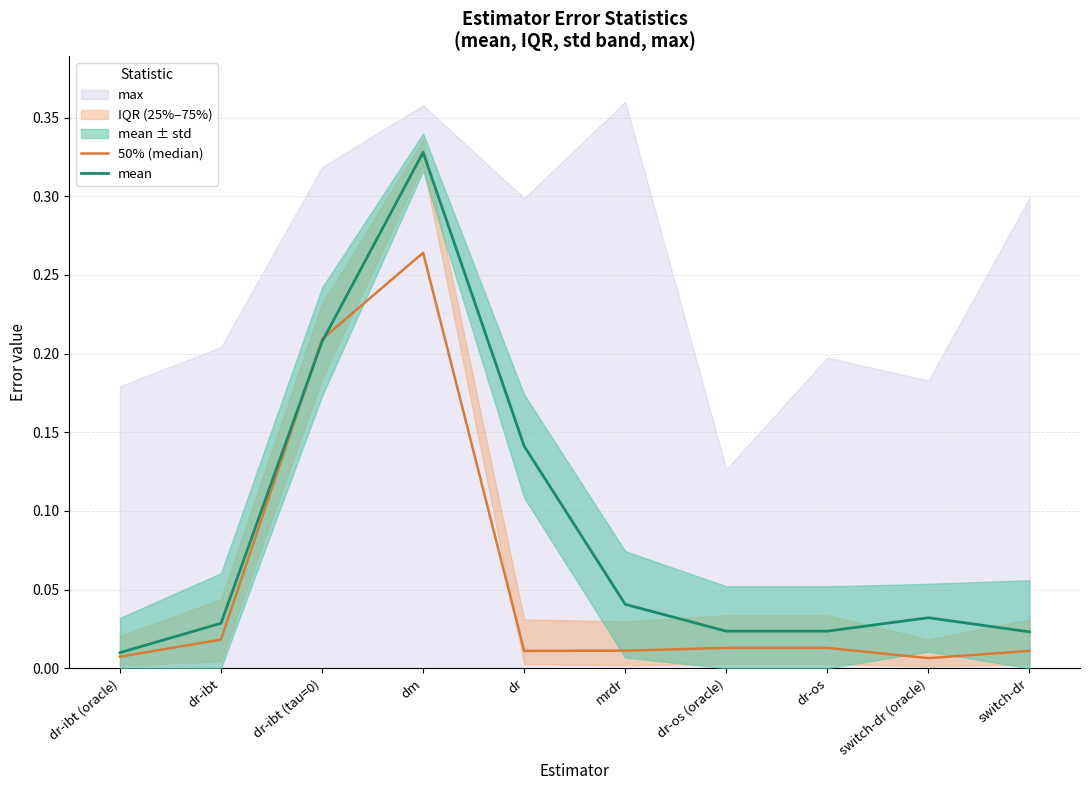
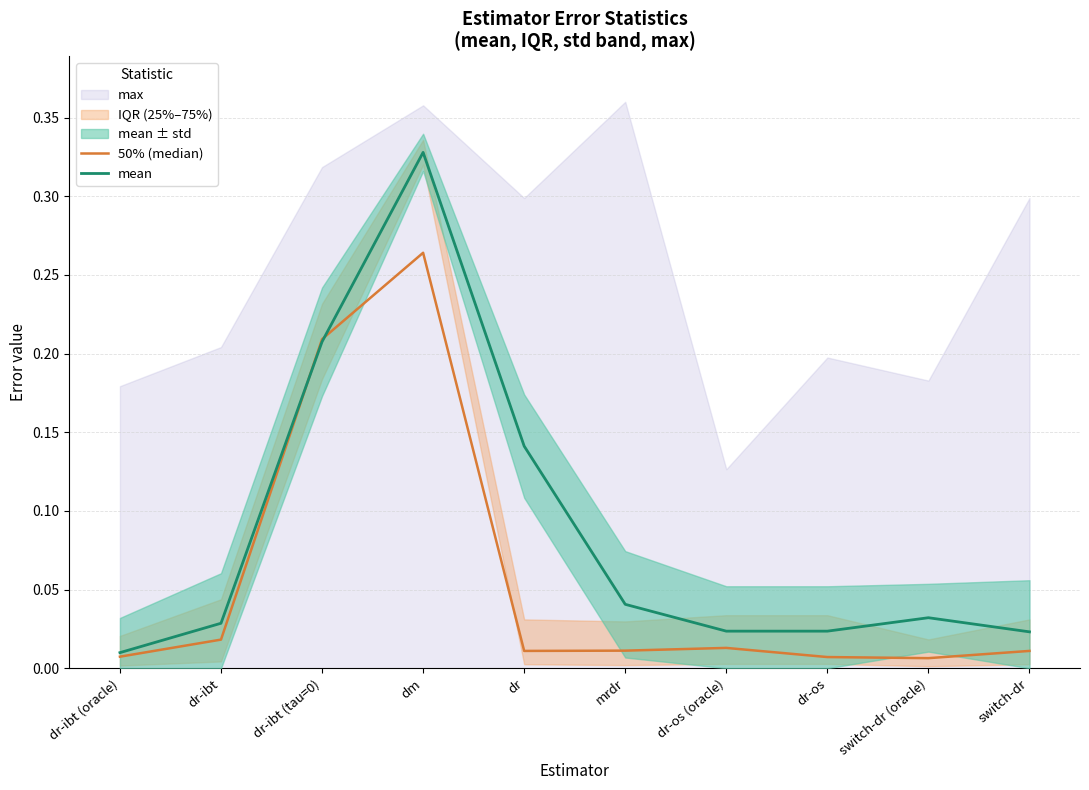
  {
    "50% (median)": {
      "dr-ibt (oracle)": 0.007,
      "dr-ibt": 0.018,
      "dm": 0.264,
      "dr": 0.011,
      "mrdr": 0.011,
      "dr-os (oracle)": 0.013,
-     "dr-os": 0.013,
+     "dr-os": 0.007,
      "switch-dr (oracle)": 0.006,
      "switch-dr": 0.011
    },
    "max": {
      "dr-ibt (oracle)": 0.179,
      "dr-ibt": 0.204,
      "dr-ibt (tau=0)": 0.319,
      "dm": 0.358,
      "dr": 0.299,
      "mrdr": 0.360,
      "dr-os (oracle)": 0.127,
      "dr-os": 0.198,
      "switch-dr (oracle)": 0.183,
      "switch-dr": 0.299
    },
    "mean": {
      "dr-ibt (oracle)": 0.010,
      "dr-ibt": 0.029,
      "dm": 0.328,
      "dr": 0.141,
      "mrdr": 0.041,
      "dr-os (oracle)": 0.024,
      "dr-os": 0.024,
      "switch-dr (oracle)": 0.032,
      "switch-dr": 0.023
    },
    "mean ± std": {
      "dr-ibt (oracle)": 0.032,
      "dr-ibt": 0.060,
      "dr-os (oracle)": 0.052,
      "dr-os": 0.052,
      "switch-dr": 0.056
    }
  }
